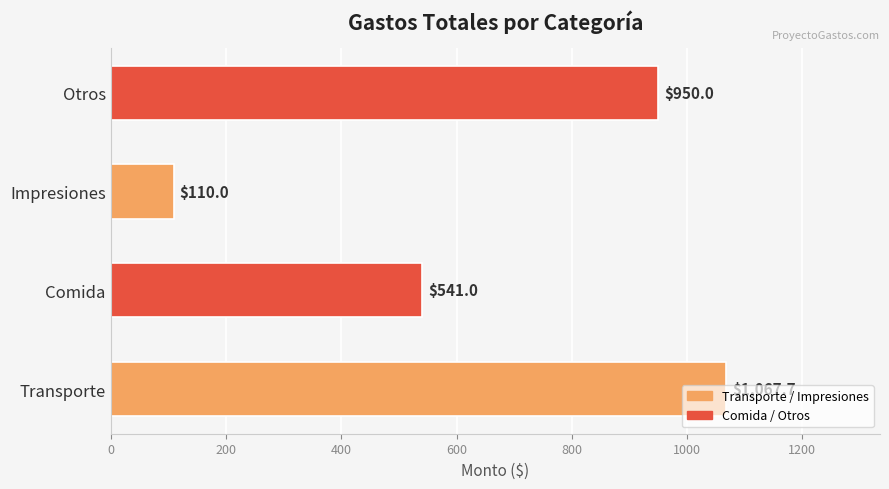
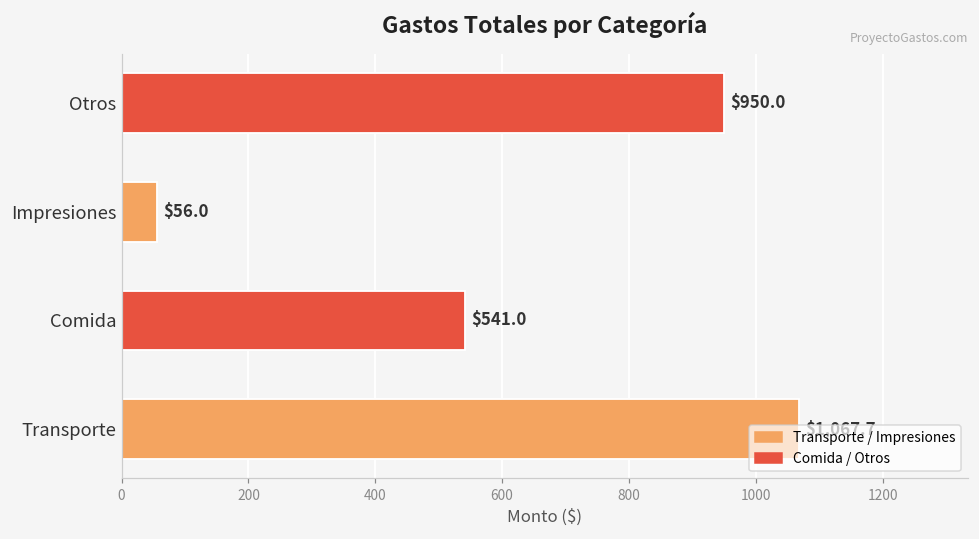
  {
    "Otros": "$950.0",
-   "Impresiones": "$110.0",
+   "Impresiones": "$56.0",
    "Comida": "$541.0"
  }
